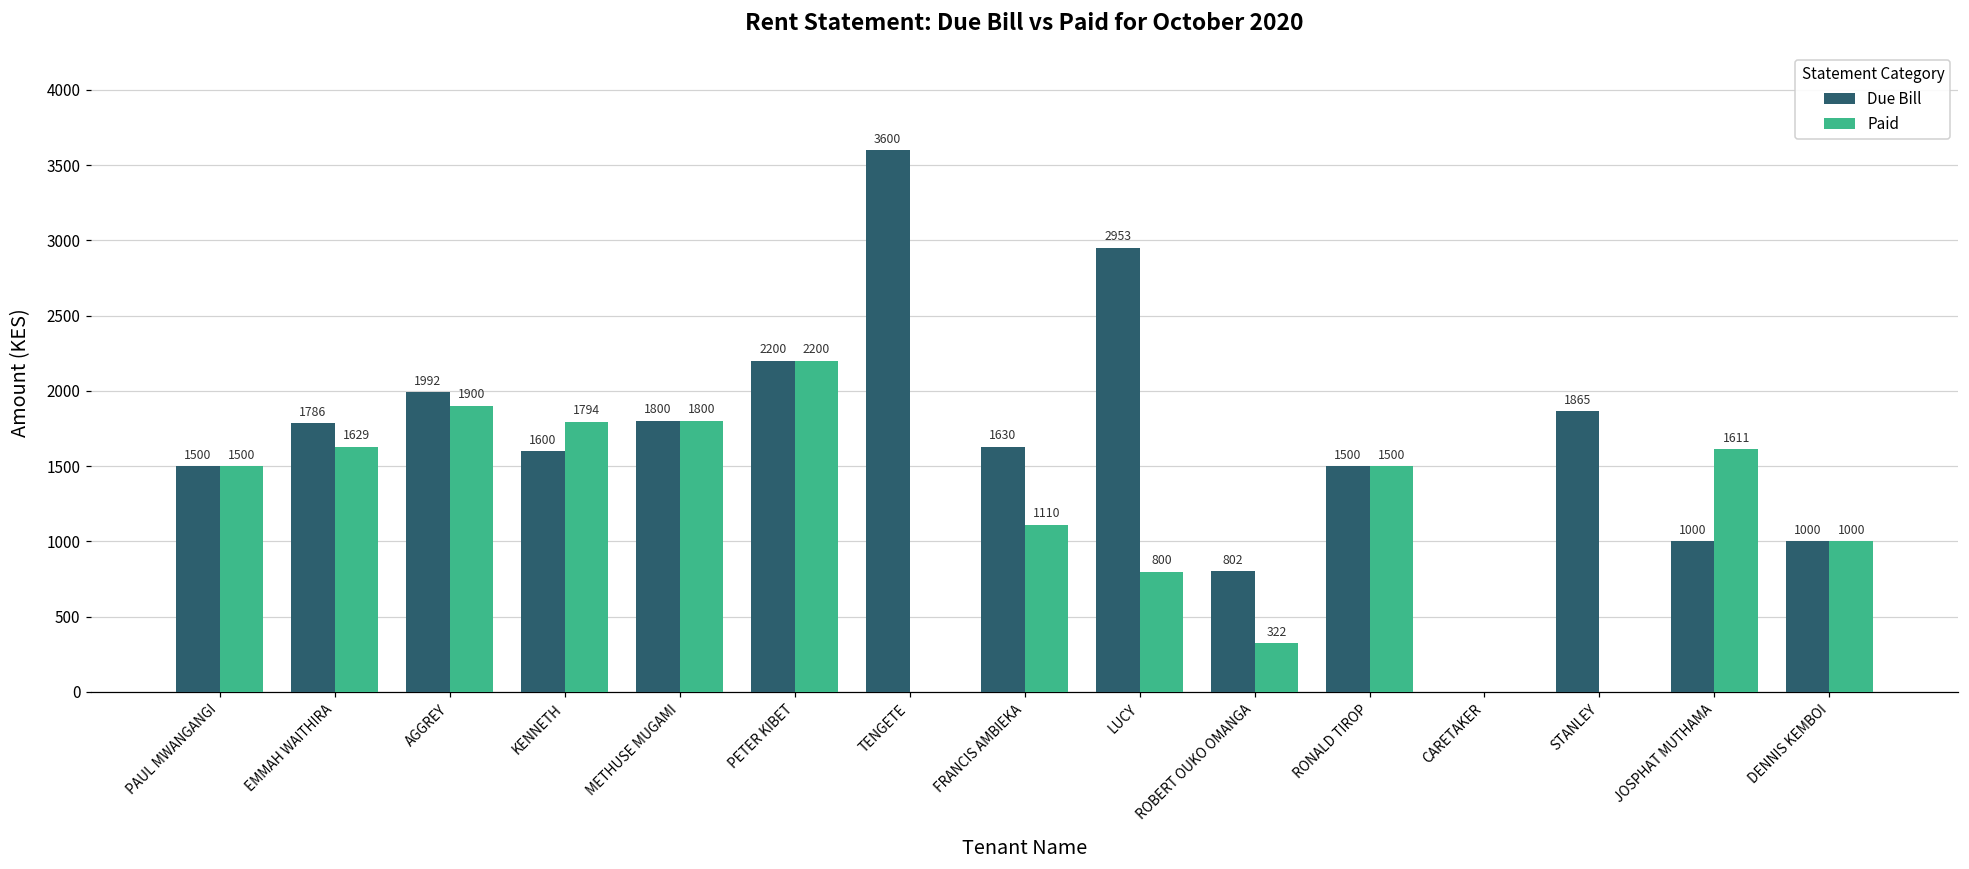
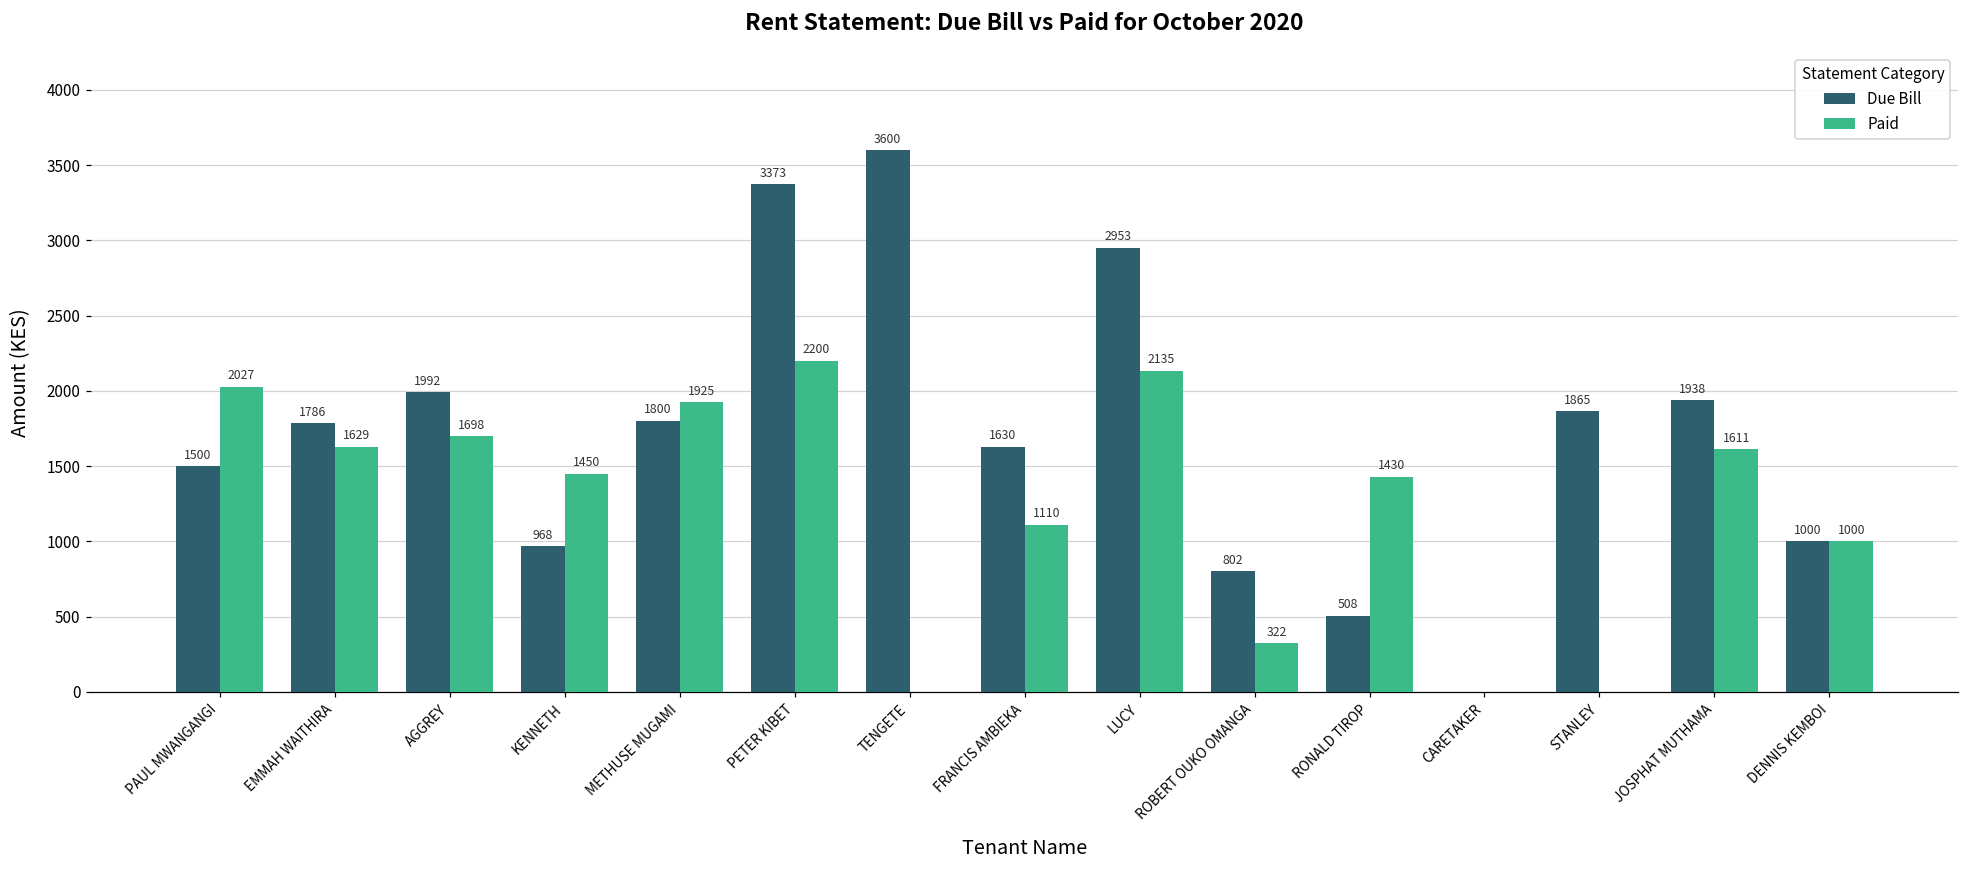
  {
    "Due Bill": {
      "PAUL MWANGANGI": 1500,
      "EMMAH WAITHIRA": 1786,
      "AGGREY": 1992,
-     "KENNETH": 1600,
+     "KENNETH": 968,
      "METHUSE MUGAMI": 1800,
-     "PETER KIBET": 2200,
+     "PETER KIBET": 3373,
      "TENGETE": 3600,
      "FRANCIS AMBIEKA": 1630,
      "LUCY": 2953,
      "ROBERT OUKO OMANGA": 802,
-     "RONALD TIROP": 1500,
+     "RONALD TIROP": 508,
      "STANLEY": 1865,
-     "JOSPHAT MUTHAMA": 1000,
+     "JOSPHAT MUTHAMA": 1938,
      "DENNIS KEMBOI": 1000
    },
    "Paid": {
-     "PAUL MWANGANGI": 1500,
+     "PAUL MWANGANGI": 2027,
      "EMMAH WAITHIRA": 1629,
-     "AGGREY": 1900,
-     "KENNETH": 1794,
-     "METHUSE MUGAMI": 1800,
+     "AGGREY": 1698,
+     "KENNETH": 1450,
+     "METHUSE MUGAMI": 1925,
      "PETER KIBET": 2200,
      "FRANCIS AMBIEKA": 1110,
-     "LUCY": 800,
+     "LUCY": 2135,
      "ROBERT OUKO OMANGA": 322,
-     "RONALD TIROP": 1500,
+     "RONALD TIROP": 1430,
      "JOSPHAT MUTHAMA": 1611,
      "DENNIS KEMBOI": 1000
    }
  }
